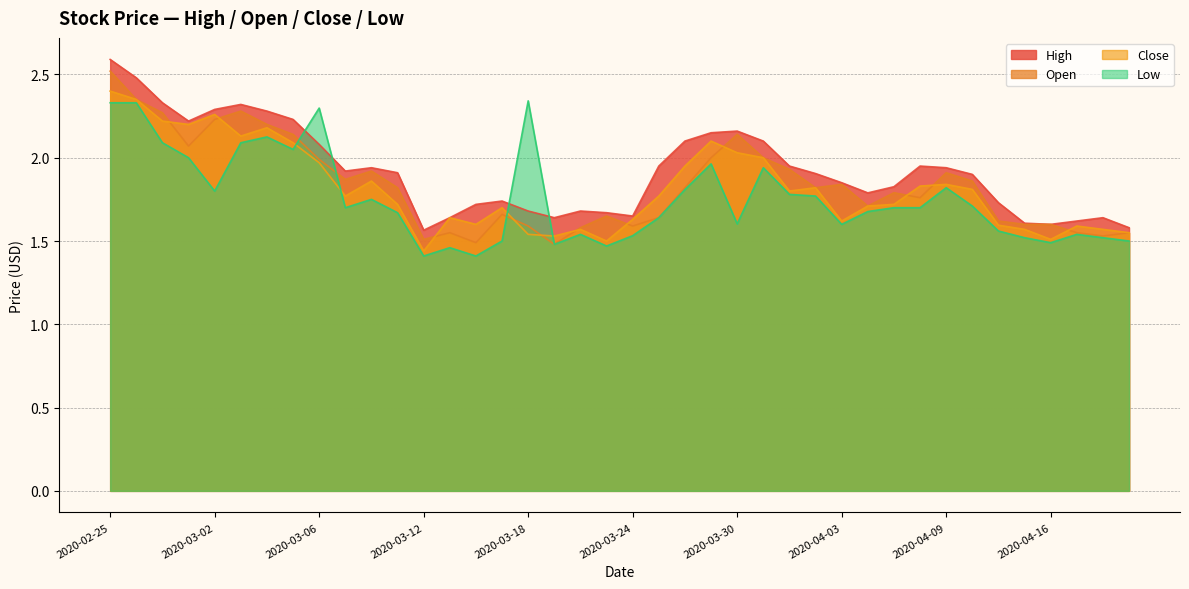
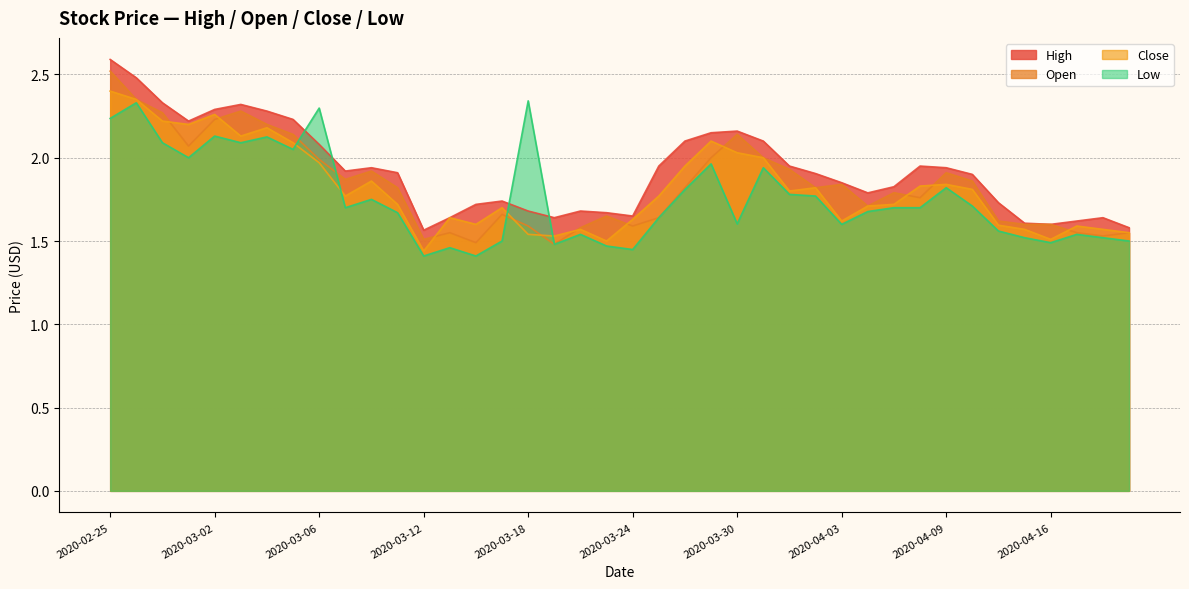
  {
    "Low": {
-     "2020-02-25": 2.33,
-     "2020-03-02": 1.80,
+     "2020-02-25": 2.24,
+     "2020-03-02": 2.13,
      "2020-03-06": 2.30,
      "2020-03-12": 1.41,
      "2020-03-18": 2.34,
-     "2020-03-24": 1.53,
+     "2020-03-24": 1.45,
      "2020-03-30": 1.60,
      "2020-04-03": 1.60,
      "2020-04-09": 1.82,
      "2020-04-16": 1.49
    }
  }
